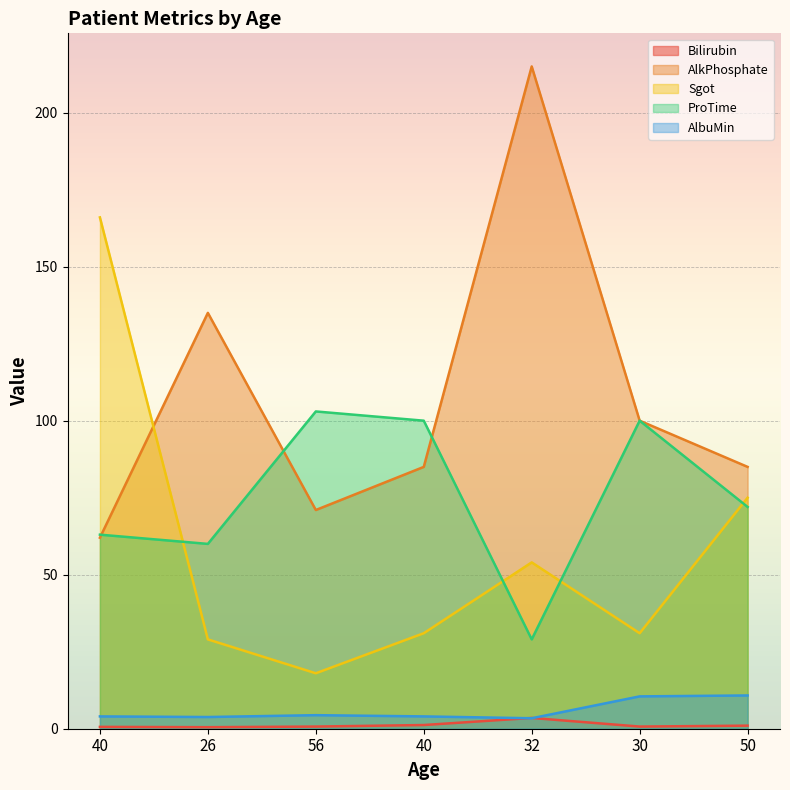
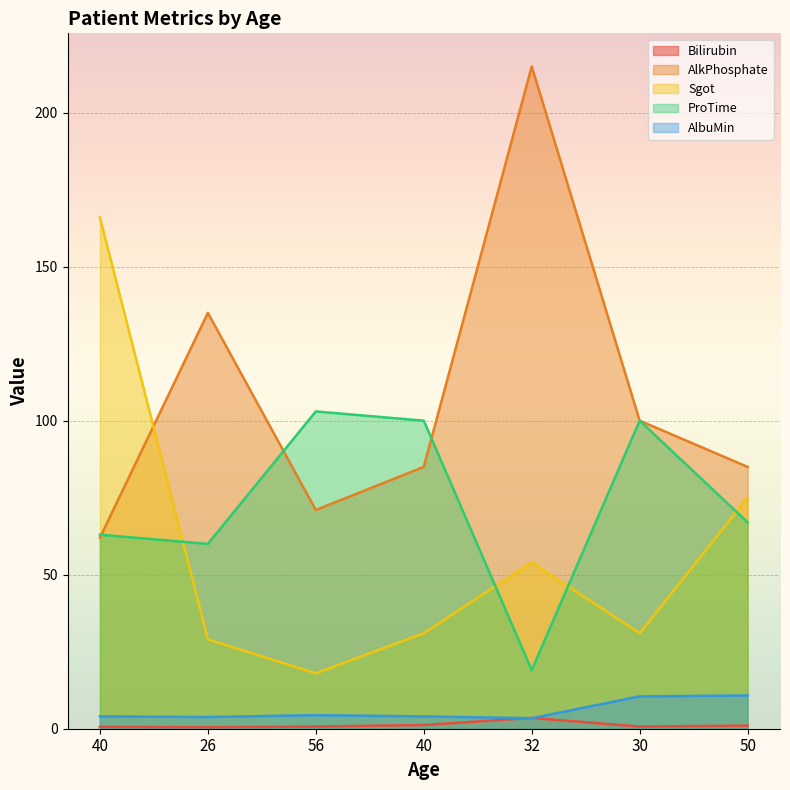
  {
    "ProTime": {
      "26": 60,
      "56": 103,
-     "32": 29,
-     "50": 72
+     "32": 19,
+     "50": 67
    },
    "AlbuMin": {
      "26": 4,
      "56": 4,
      "30": 11,
      "50": 11
    }
  }
